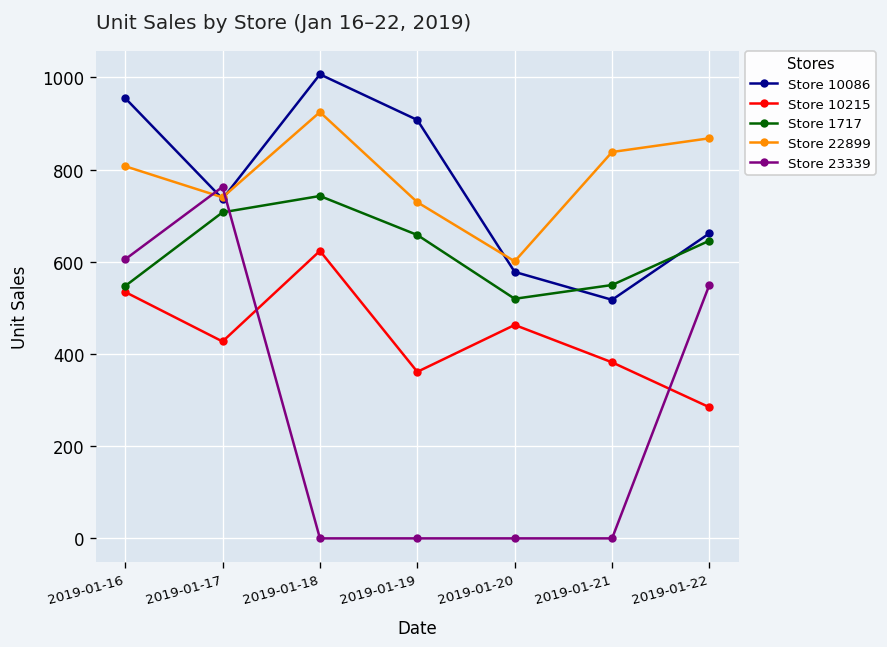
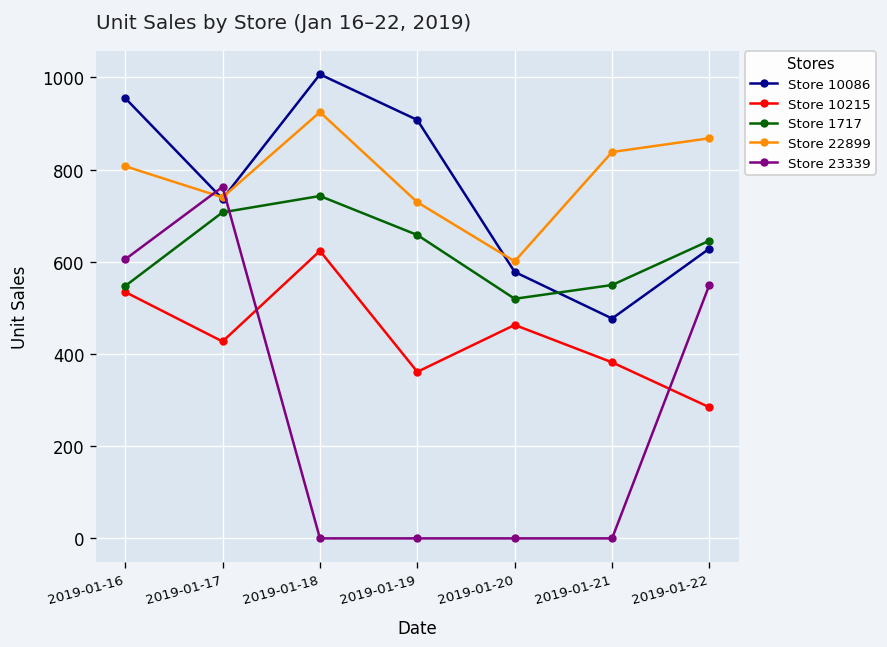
  {
    "Store 10086": {
      "2019-01-16": 960,
      "2019-01-18": 1010,
      "2019-01-19": 910,
      "2019-01-20": 580,
-     "2019-01-21": 520,
-     "2019-01-22": 660
+     "2019-01-21": 480,
+     "2019-01-22": 630
    },
    "Store 10215": {
      "2019-01-16": 530,
      "2019-01-17": 430,
      "2019-01-18": 620,
      "2019-01-19": 360,
      "2019-01-20": 460,
      "2019-01-21": 380,
      "2019-01-22": 280
    },
    "Store 1717": {
      "2019-01-16": 550,
      "2019-01-17": 710,
      "2019-01-18": 740,
      "2019-01-19": 660,
      "2019-01-20": 520,
      "2019-01-21": 550,
      "2019-01-22": 650
    },
    "Store 22899": {
      "2019-01-16": 810,
      "2019-01-18": 920,
      "2019-01-19": 730,
      "2019-01-20": 600,
      "2019-01-21": 840,
      "2019-01-22": 870
    },
    "Store 23339": {
      "2019-01-16": 610,
      "2019-01-17": 760,
      "2019-01-18": 0,
      "2019-01-19": 0,
      "2019-01-20": 0,
      "2019-01-21": 0,
      "2019-01-22": 550
    }
  }
